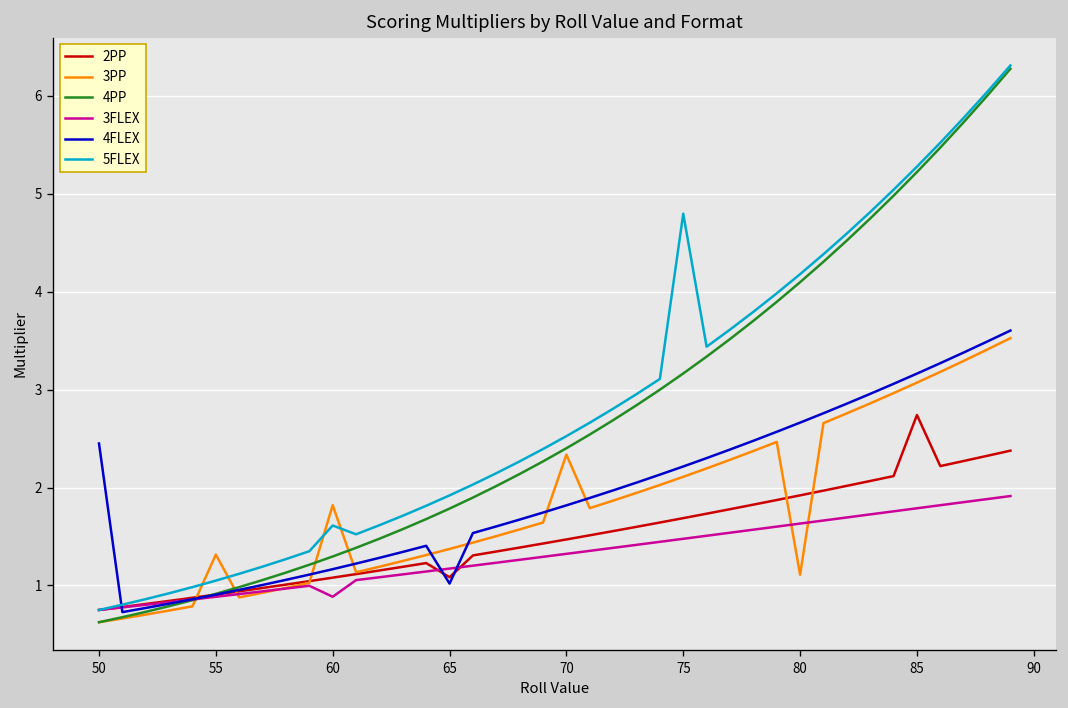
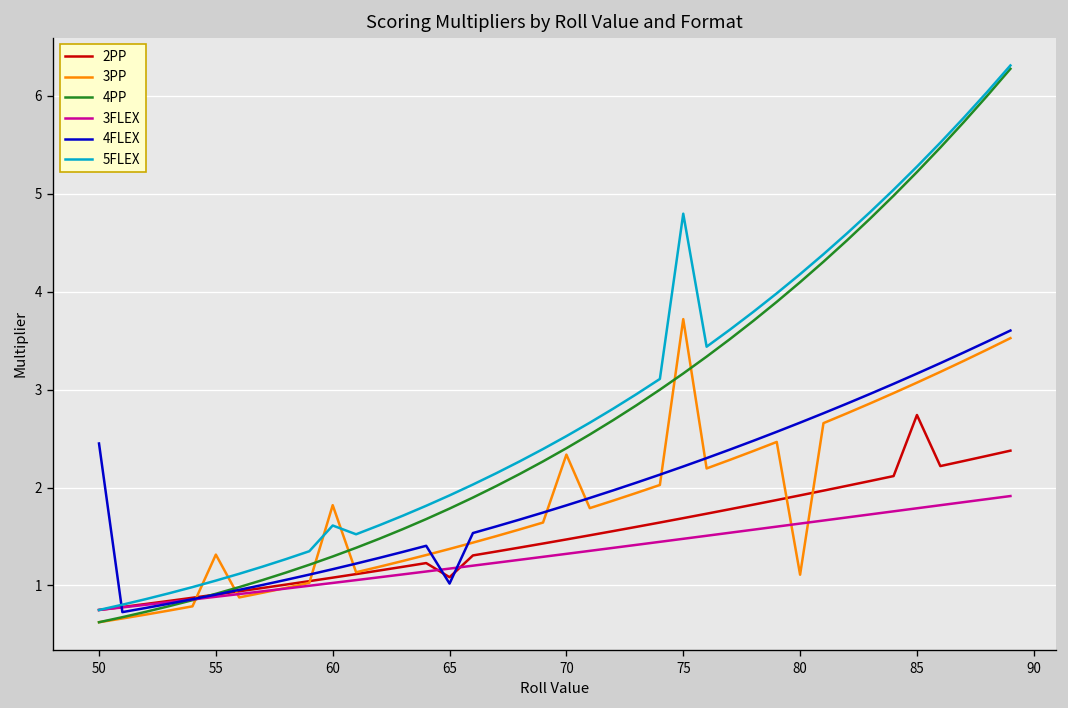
  {
    "2PP": {
      "60": 1.1,
      "65": 1.1,
      "70": 1.5,
      "75": 1.7,
      "80": 1.9,
      "85": 2.7
    },
    "3PP": {
      "55": 1.3,
      "60": 1.8,
      "65": 1.4,
      "70": 2.3,
-     "75": 2.1,
+     "75": 3.7,
      "80": 1.1,
      "85": 3.1
    },
    "4PP": {
      "60": 1.3,
      "65": 1.8,
      "70": 2.4,
      "75": 3.2,
      "80": 4.1,
      "85": 5.2
    },
    "3FLEX": {
-     "60": 0.9,
+     "60": 1.0,
      "65": 1.2,
      "70": 1.3,
      "75": 1.5,
      "80": 1.6,
      "85": 1.8
    },
    "4FLEX": {
      "50": 2.4,
      "60": 1.2,
      "65": 1.0,
      "70": 1.8,
      "75": 2.2,
      "80": 2.7,
      "85": 3.2
    },
    "5FLEX": {
      "55": 1.0,
      "60": 1.6,
      "65": 1.9,
      "70": 2.5,
      "75": 4.8,
      "80": 4.2,
      "85": 5.3
    }
  }
